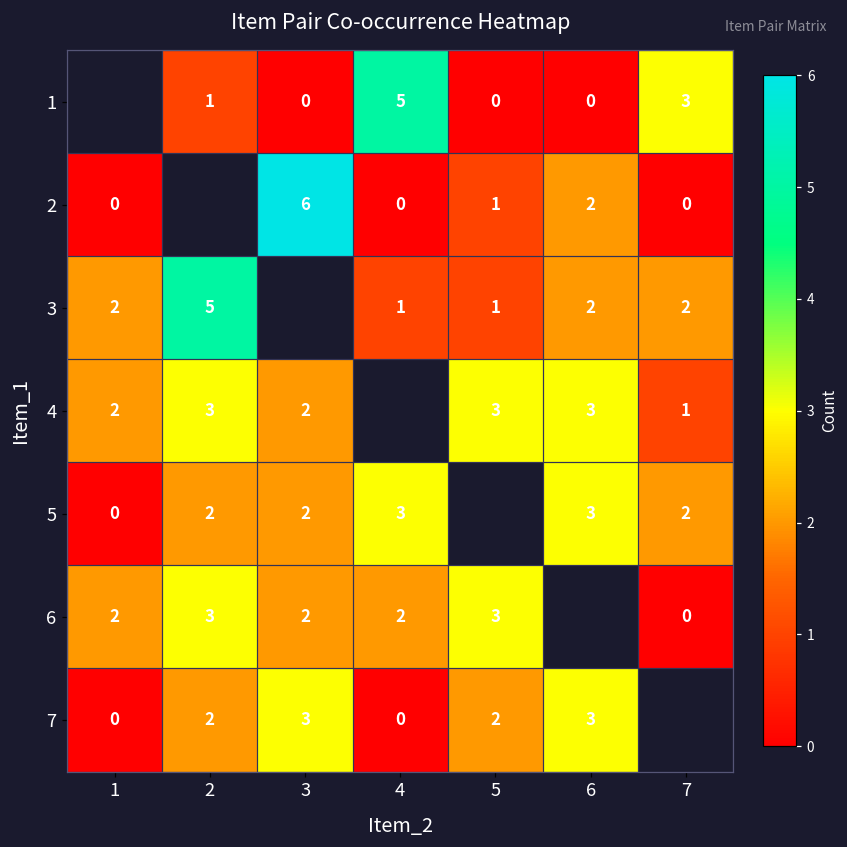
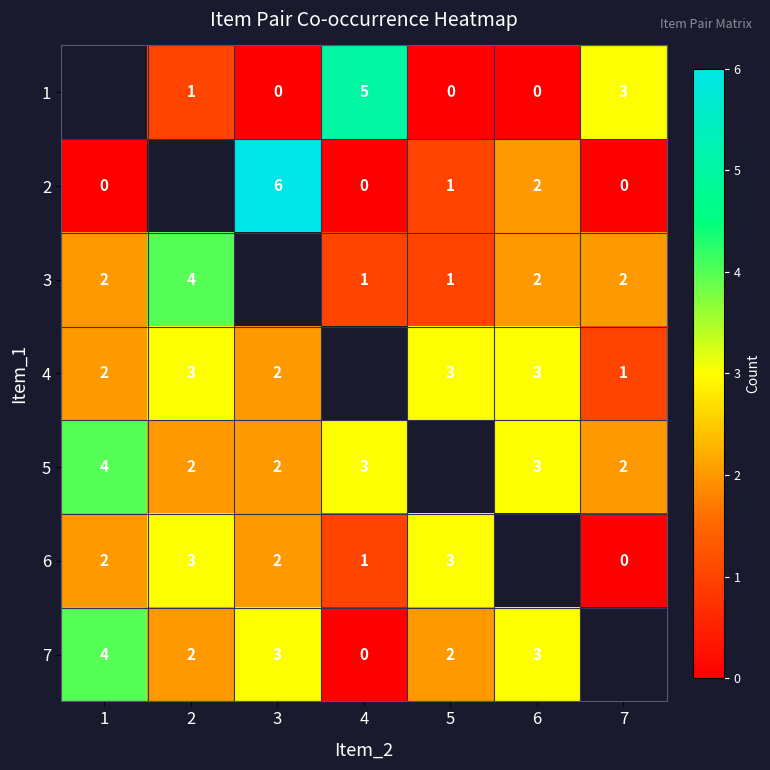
  {
    "1": {
      "2": 1,
      "3": 0,
      "4": 5,
      "5": 0,
      "6": 0,
      "7": 3
    },
    "2": {
      "1": 0,
      "3": 6,
      "4": 0,
      "5": 1,
      "6": 2,
      "7": 0
    },
    "3": {
      "1": 2,
-     "2": 5,
+     "2": 4,
      "4": 1,
      "5": 1,
      "6": 2,
      "7": 2
    },
    "4": {
      "1": 2,
      "2": 3,
      "3": 2,
      "5": 3,
      "6": 3,
      "7": 1
    },
    "5": {
-     "1": 0,
+     "1": 4,
      "2": 2,
      "3": 2,
      "4": 3,
      "6": 3,
      "7": 2
    },
    "6": {
      "1": 2,
      "2": 3,
      "3": 2,
-     "4": 2,
+     "4": 1,
      "5": 3,
      "7": 0
    },
    "7": {
-     "1": 0,
+     "1": 4,
      "2": 2,
      "3": 3,
      "4": 0,
      "5": 2,
      "6": 3
    }
  }
